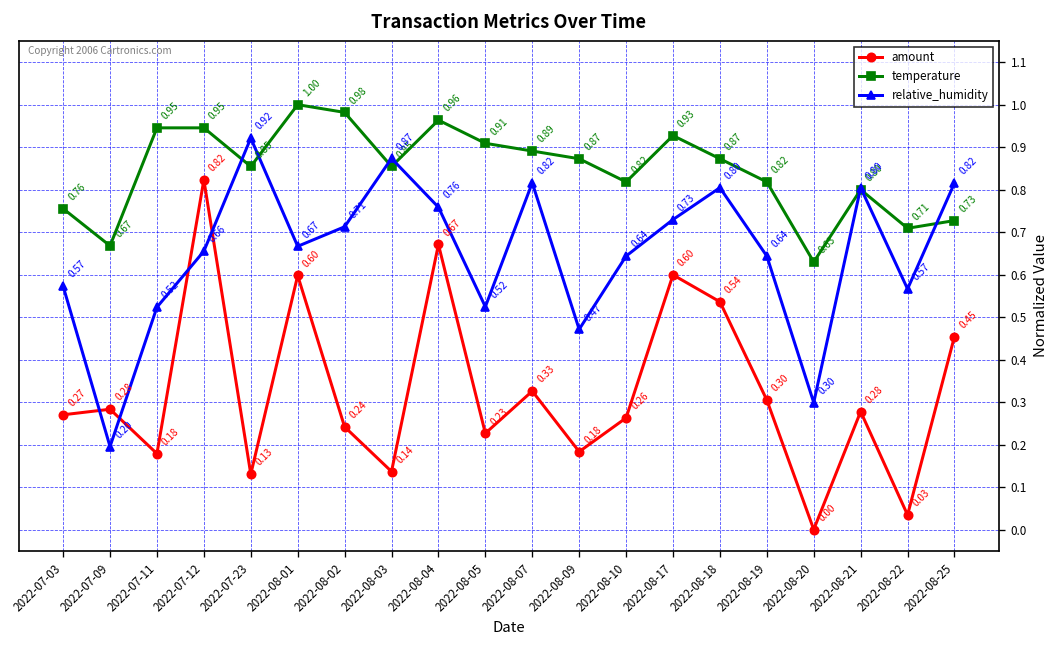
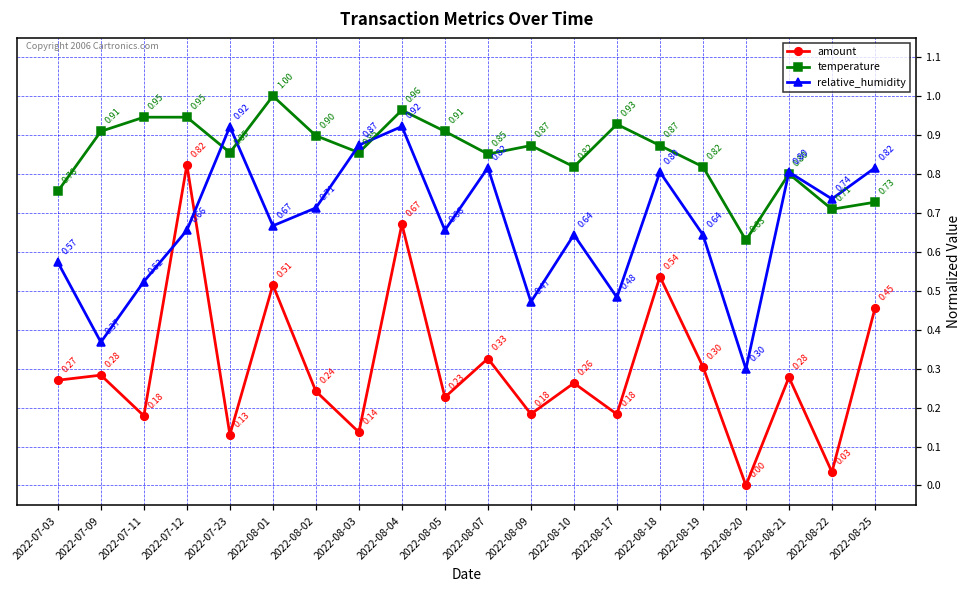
  {
    "amount": {
      "2022-07-03": 0.27,
      "2022-07-09": 0.28,
      "2022-07-11": 0.18,
      "2022-07-12": 0.82,
      "2022-07-23": 0.13,
-     "2022-08-01": 0.60,
+     "2022-08-01": 0.51,
      "2022-08-02": 0.24,
      "2022-08-03": 0.14,
      "2022-08-04": 0.67,
      "2022-08-05": 0.23,
      "2022-08-07": 0.33,
      "2022-08-09": 0.18,
      "2022-08-10": 0.26,
-     "2022-08-17": 0.60,
+     "2022-08-17": 0.18,
      "2022-08-18": 0.54,
      "2022-08-19": 0.30,
      "2022-08-20": 0.00,
      "2022-08-21": 0.28,
      "2022-08-22": 0.03,
      "2022-08-25": 0.45
    },
    "temperature": {
      "2022-07-03": 0.76,
-     "2022-07-09": 0.67,
+     "2022-07-09": 0.91,
      "2022-07-11": 0.95,
      "2022-07-12": 0.95,
      "2022-07-23": 0.85,
      "2022-08-01": 1.00,
-     "2022-08-02": 0.98,
+     "2022-08-02": 0.90,
      "2022-08-04": 0.96,
      "2022-08-05": 0.91,
-     "2022-08-07": 0.89,
+     "2022-08-07": 0.85,
      "2022-08-09": 0.87,
      "2022-08-10": 0.82,
      "2022-08-17": 0.93,
      "2022-08-18": 0.87,
      "2022-08-19": 0.82,
      "2022-08-20": 0.63,
      "2022-08-22": 0.71,
      "2022-08-25": 0.73
    },
    "relative_humidity": {
      "2022-07-03": 0.57,
-     "2022-07-09": 0.20,
+     "2022-07-09": 0.37,
      "2022-07-11": 0.52,
      "2022-07-12": 0.66,
      "2022-07-23": 0.92,
      "2022-08-01": 0.67,
      "2022-08-02": 0.71,
-     "2022-08-04": 0.76,
-     "2022-08-05": 0.52,
+     "2022-08-04": 0.92,
+     "2022-08-05": 0.66,
      "2022-08-07": 0.82,
      "2022-08-09": 0.47,
      "2022-08-10": 0.64,
-     "2022-08-17": 0.73,
+     "2022-08-17": 0.48,
      "2022-08-18": 0.80,
      "2022-08-19": 0.64,
      "2022-08-20": 0.30,
-     "2022-08-22": 0.57,
+     "2022-08-22": 0.74,
      "2022-08-25": 0.82
    }
  }
